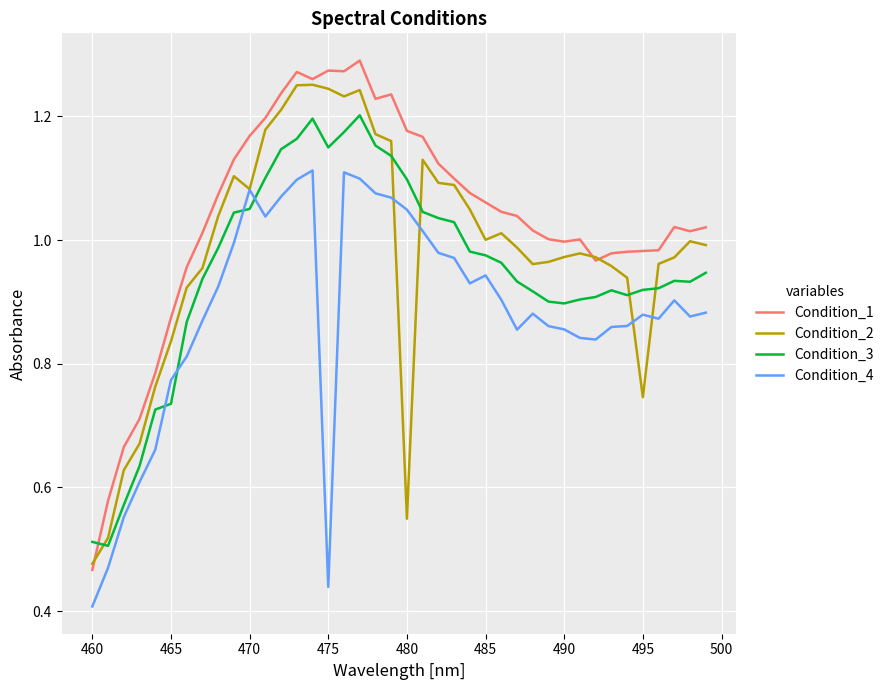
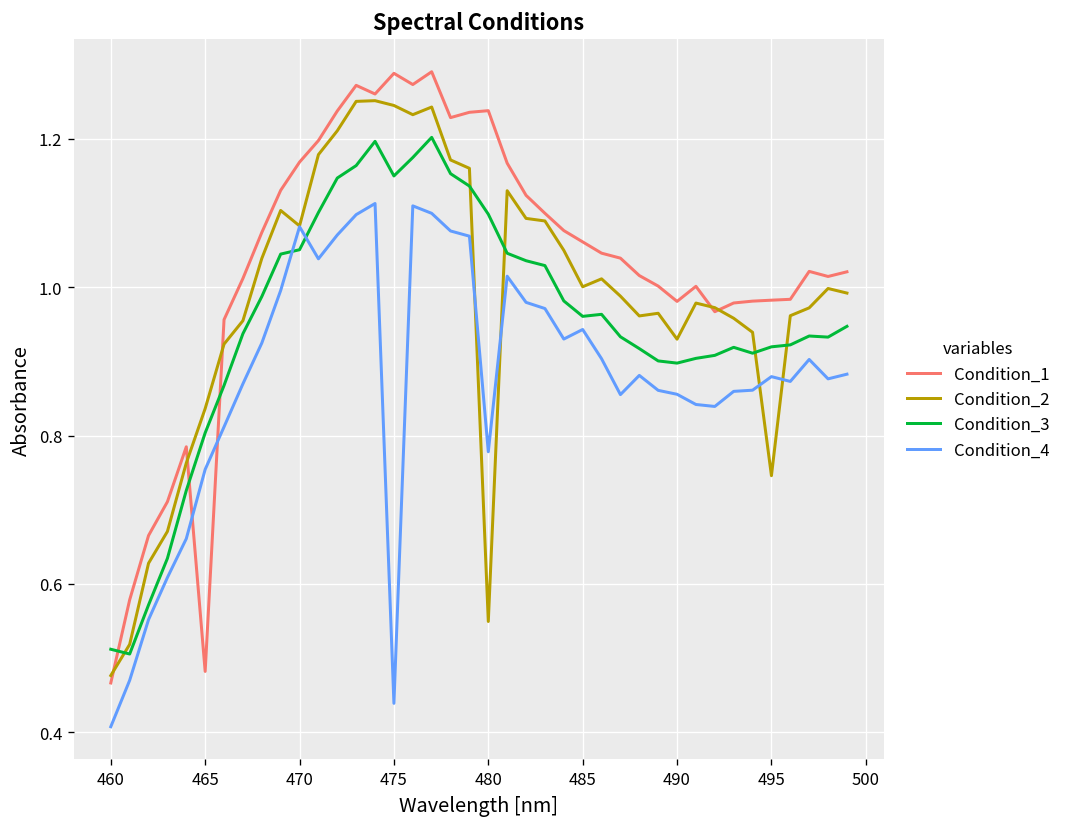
  {
    "Condition_1": {
      "460": 0.47,
-     "465": 0.87,
+     "465": 0.48,
      "470": 1.17,
-     "475": 1.27,
-     "480": 1.18,
+     "475": 1.29,
+     "480": 1.24,
      "485": 1.06,
-     "490": 1.00,
+     "490": 0.98,
      "495": 0.98
    },
    "Condition_2": {
      "460": 0.48,
      "465": 0.84,
      "475": 1.24,
      "480": 0.55,
      "485": 1.00,
-     "490": 0.97,
+     "490": 0.93,
      "495": 0.75
    },
    "Condition_3": {
      "460": 0.51,
-     "465": 0.74,
+     "465": 0.80,
      "470": 1.05,
      "475": 1.15,
      "480": 1.10,
-     "485": 0.98,
+     "485": 0.96,
      "490": 0.90,
      "495": 0.92
    },
    "Condition_4": {
      "460": 0.41,
-     "465": 0.77,
+     "465": 0.75,
      "475": 0.44,
-     "480": 1.05,
+     "480": 0.78,
      "485": 0.94,
      "490": 0.86,
      "495": 0.88
    }
  }
